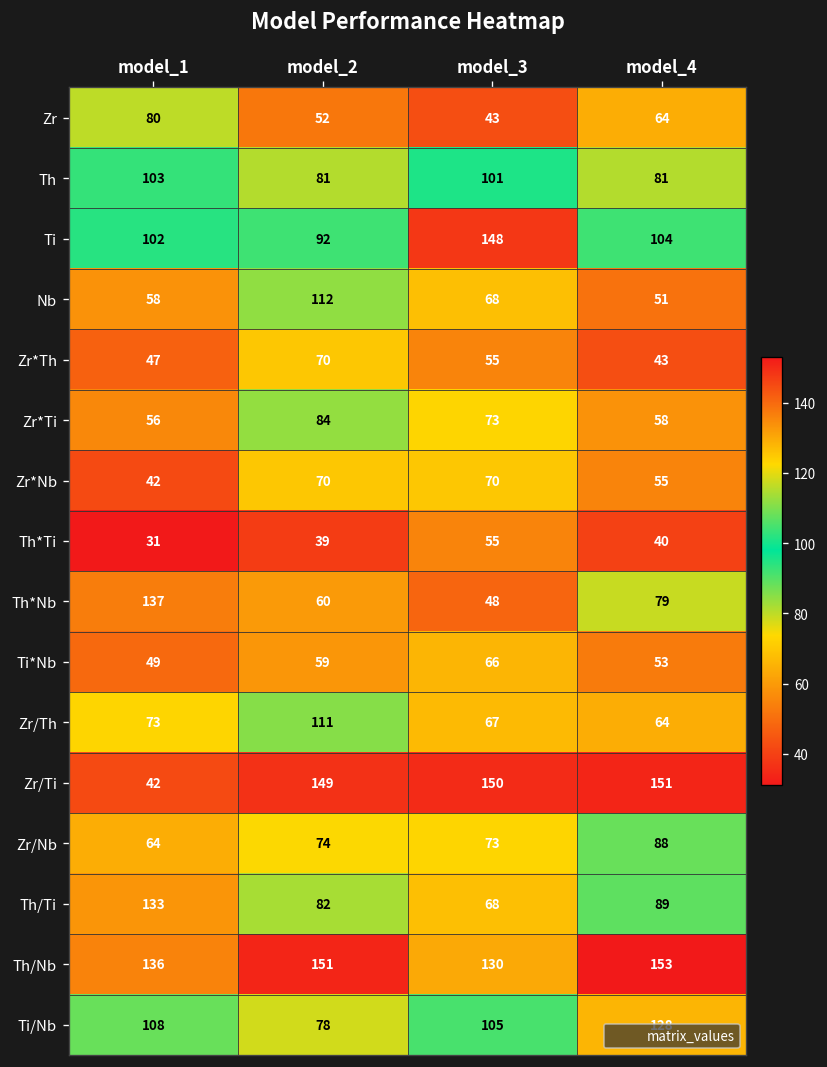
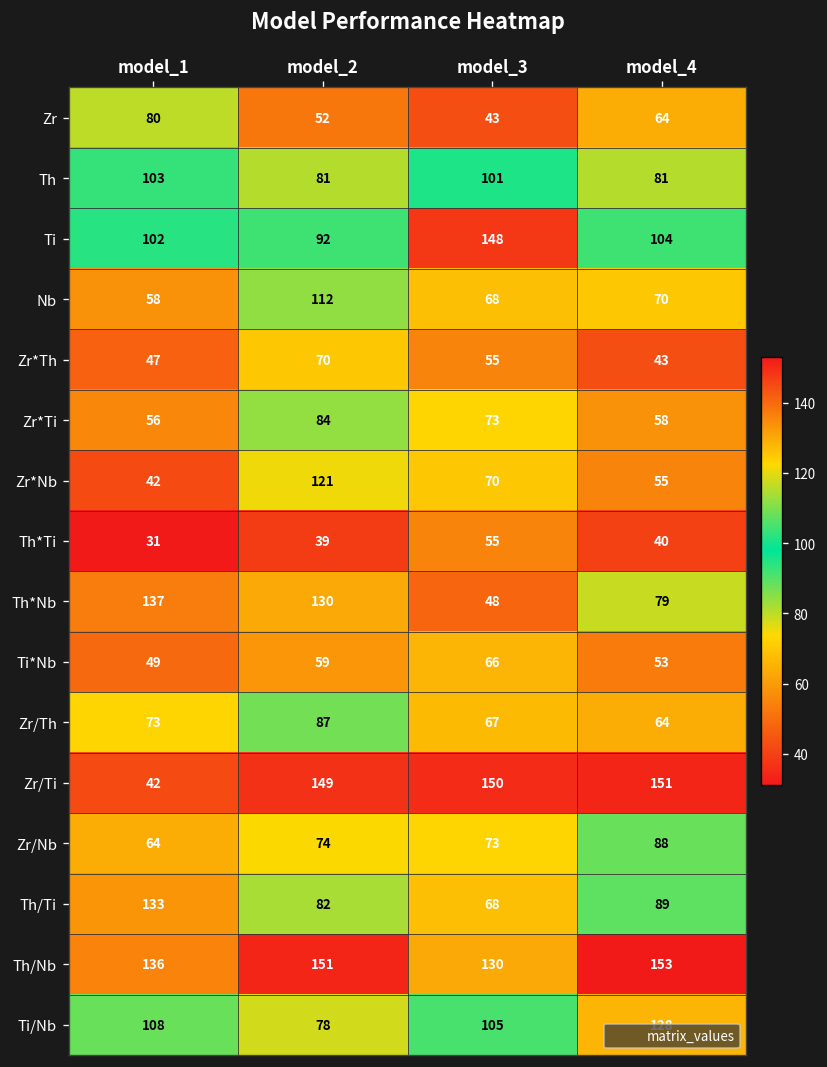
  {
    "Zr": {
      "model_1": 80,
      "model_2": 52,
      "model_3": 43,
      "model_4": 64
    },
    "Th": {
      "model_1": 103,
      "model_2": 81,
      "model_3": 101,
      "model_4": 81
    },
    "Ti": {
      "model_1": 102,
      "model_2": 92,
      "model_3": 148,
      "model_4": 104
    },
    "Nb": {
      "model_1": 58,
      "model_2": 112,
      "model_3": 68,
-     "model_4": 51
+     "model_4": 70
    },
    "Zr*Th": {
      "model_1": 47,
      "model_2": 70,
      "model_3": 55,
      "model_4": 43
    },
    "Zr*Ti": {
      "model_1": 56,
      "model_2": 84,
      "model_3": 73,
      "model_4": 58
    },
    "Zr*Nb": {
      "model_1": 42,
-     "model_2": 70,
+     "model_2": 121,
      "model_3": 70,
      "model_4": 55
    },
    "Th*Ti": {
      "model_1": 31,
      "model_2": 39,
      "model_3": 55,
      "model_4": 40
    },
    "Th*Nb": {
      "model_1": 137,
-     "model_2": 60,
+     "model_2": 130,
      "model_3": 48,
      "model_4": 79
    },
    "Ti*Nb": {
      "model_1": 49,
      "model_2": 59,
      "model_3": 66,
      "model_4": 53
    },
    "Zr/Th": {
      "model_1": 73,
-     "model_2": 111,
+     "model_2": 87,
      "model_3": 67,
      "model_4": 64
    },
    "Zr/Ti": {
      "model_1": 42,
      "model_2": 149,
      "model_3": 150,
      "model_4": 151
    },
    "Zr/Nb": {
      "model_1": 64,
      "model_2": 74,
      "model_3": 73,
      "model_4": 88
    },
    "Th/Ti": {
      "model_1": 133,
      "model_2": 82,
      "model_3": 68,
      "model_4": 89
    },
    "Th/Nb": {
      "model_1": 136,
      "model_2": 151,
      "model_3": 130,
      "model_4": 153
    },
    "Ti/Nb": {
      "model_1": 108,
      "model_2": 78,
      "model_3": 105
    }
  }
